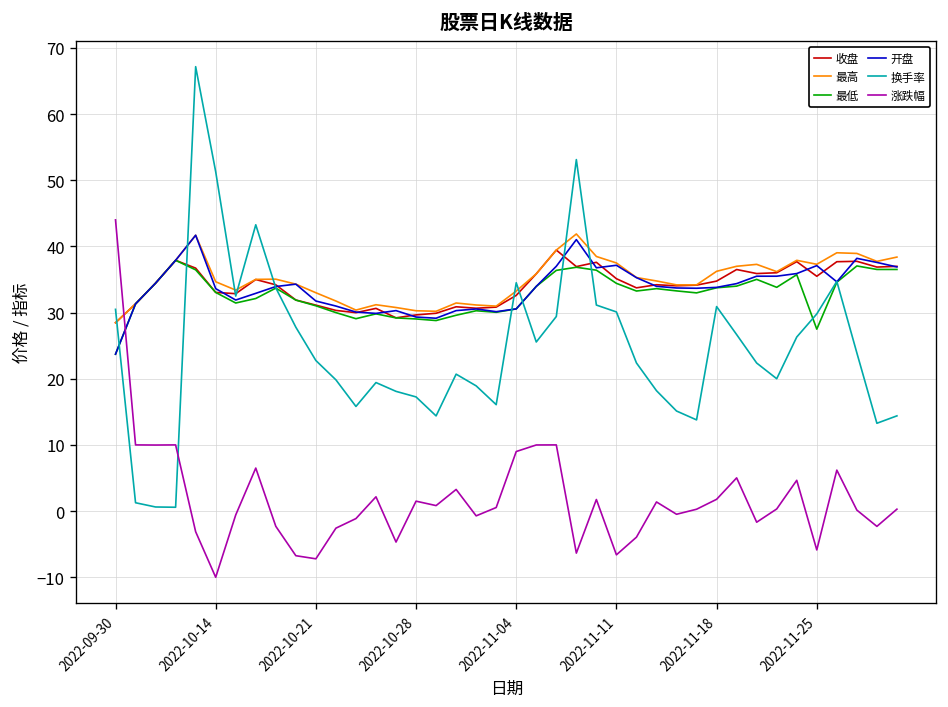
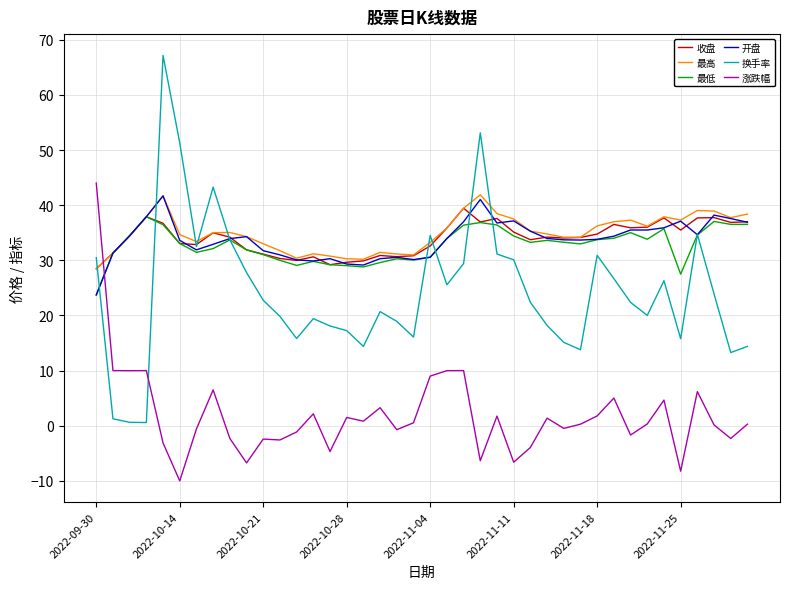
  {
    "收盘": {
      "2022-11-04": 33,
      "2022-11-11": 35,
      "2022-11-18": 35,
      "2022-11-25": 35
    },
    "最高": {
      "2022-10-14": 35,
      "2022-10-21": 33,
      "2022-10-28": 30,
      "2022-11-04": 33,
      "2022-11-18": 36
    },
    "最低": {
      "2022-11-11": 34,
      "2022-11-25": 28
    },
    "开盘": {
      "2022-10-14": 34,
      "2022-10-21": 32
    },
    "换手率": {
      "2022-09-30": 30,
      "2022-10-14": 51,
      "2022-10-21": 23,
      "2022-10-28": 17,
      "2022-11-04": 35,
      "2022-11-11": 30,
      "2022-11-18": 31,
-     "2022-11-25": 30
+     "2022-11-25": 16
    },
    "涨跌幅": {
      "2022-09-30": 44,
      "2022-10-14": -10,
-     "2022-10-21": -7,
+     "2022-10-21": -2,
      "2022-10-28": 2,
      "2022-11-04": 9,
      "2022-11-11": -7,
      "2022-11-18": 2,
-     "2022-11-25": -6
+     "2022-11-25": -8
    }
  }
